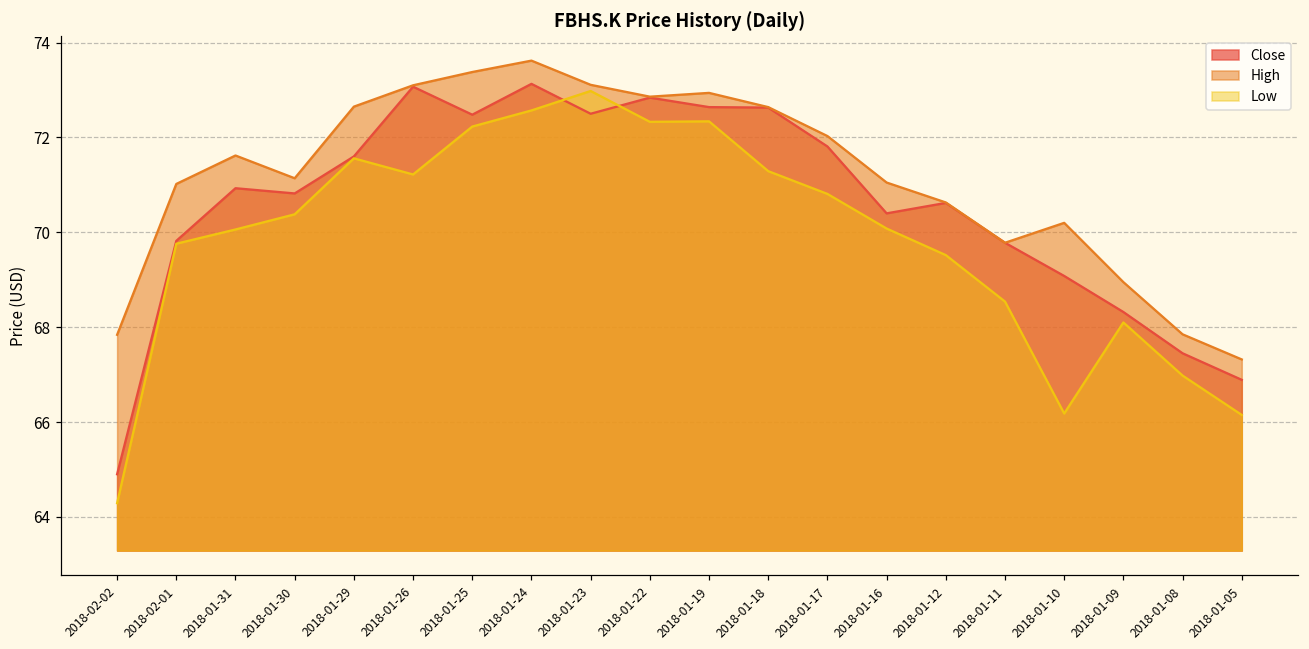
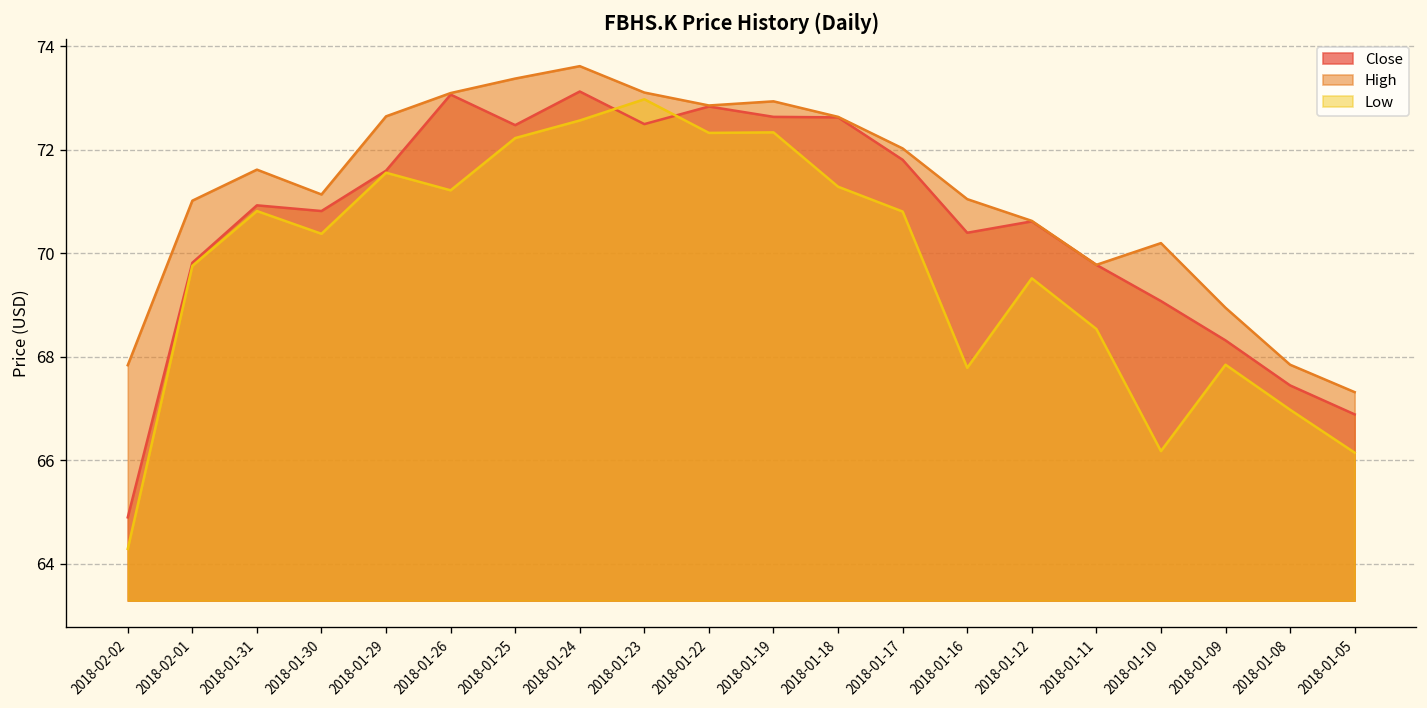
  {
    "Low": {
      "2018-02-02": 64.3,
      "2018-02-01": 69.8,
-     "2018-01-31": 70.1,
+     "2018-01-31": 70.8,
      "2018-01-30": 70.4,
      "2018-01-26": 71.2,
      "2018-01-25": 72.2,
      "2018-01-24": 72.6,
      "2018-01-23": 73.0,
      "2018-01-22": 72.3,
      "2018-01-19": 72.3,
      "2018-01-18": 71.3,
      "2018-01-17": 70.8,
-     "2018-01-16": 70.1,
+     "2018-01-16": 67.8,
      "2018-01-12": 69.5,
      "2018-01-11": 68.5,
      "2018-01-10": 66.2,
-     "2018-01-09": 68.1,
+     "2018-01-09": 67.9,
      "2018-01-08": 67.0,
      "2018-01-05": 66.2
    }
  }
